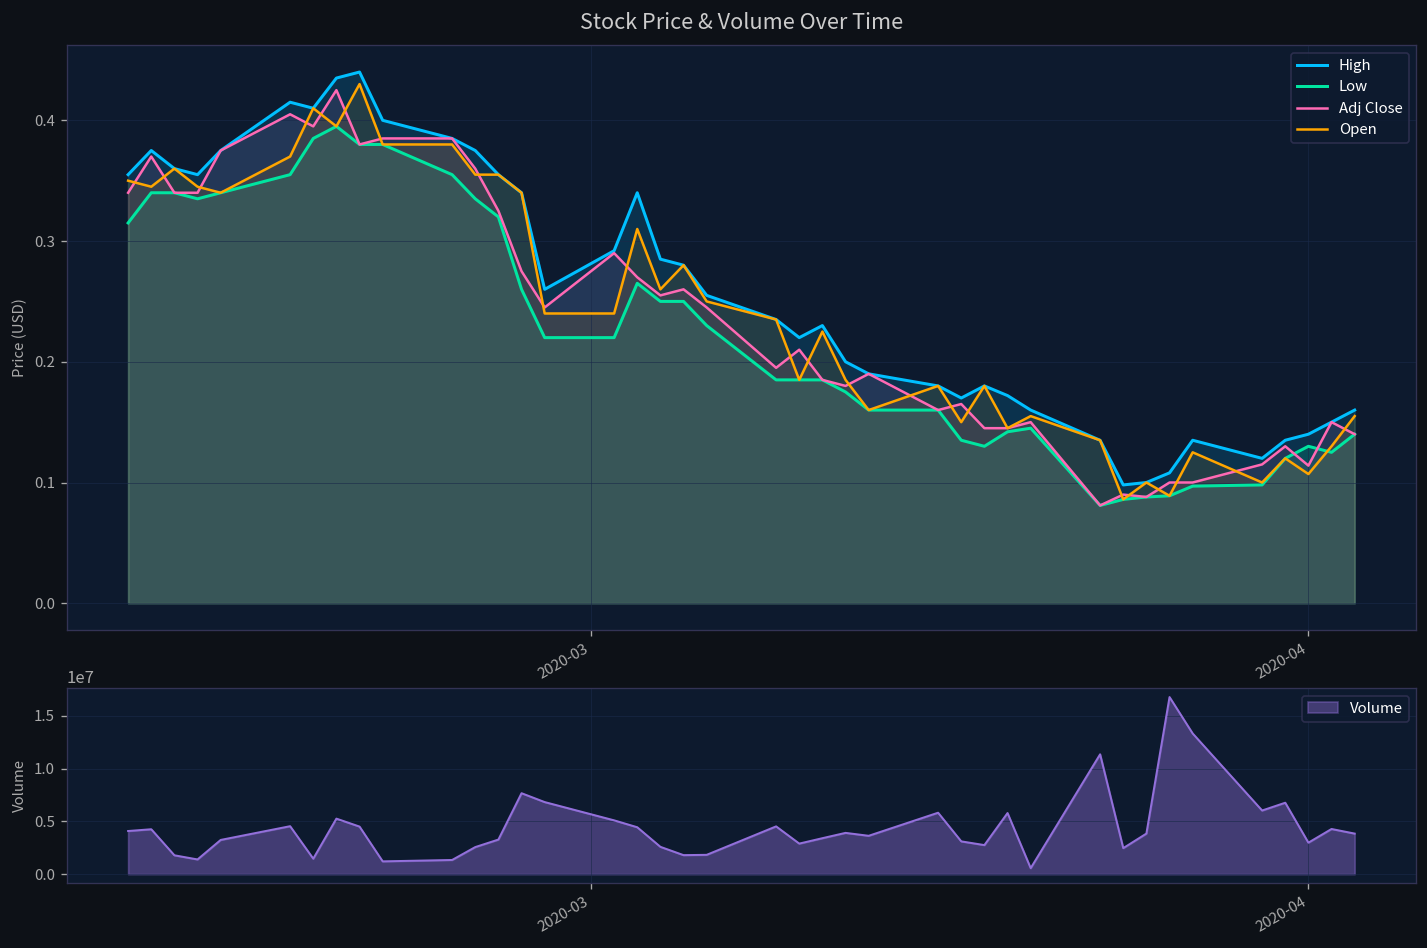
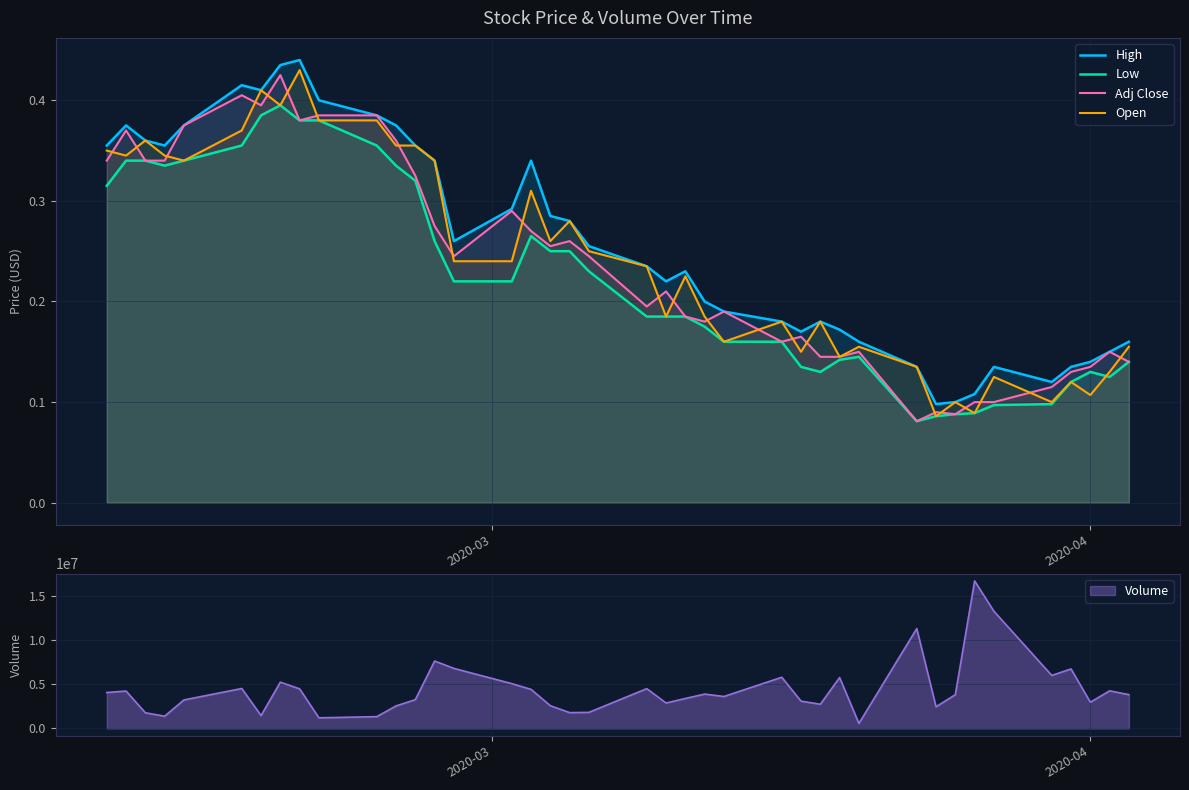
  {
    "Stock Price & Volume Over Time": {
      "High": {
        "2020-04": 0.140
      },
      "Low": {
        "2020-04": 0.130
      },
      "Adj Close": {
-       "2020-04": 0.114
+       "2020-04": 0.135
      },
      "Open": {
        "2020-04": 0.107
      }
    }
  }
